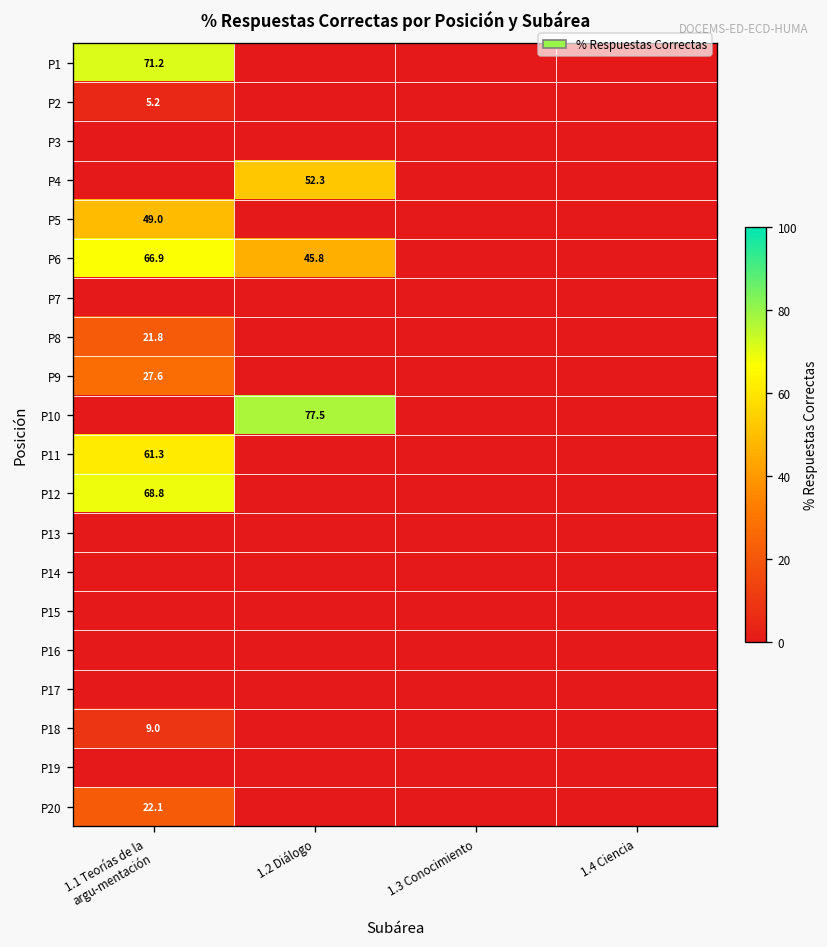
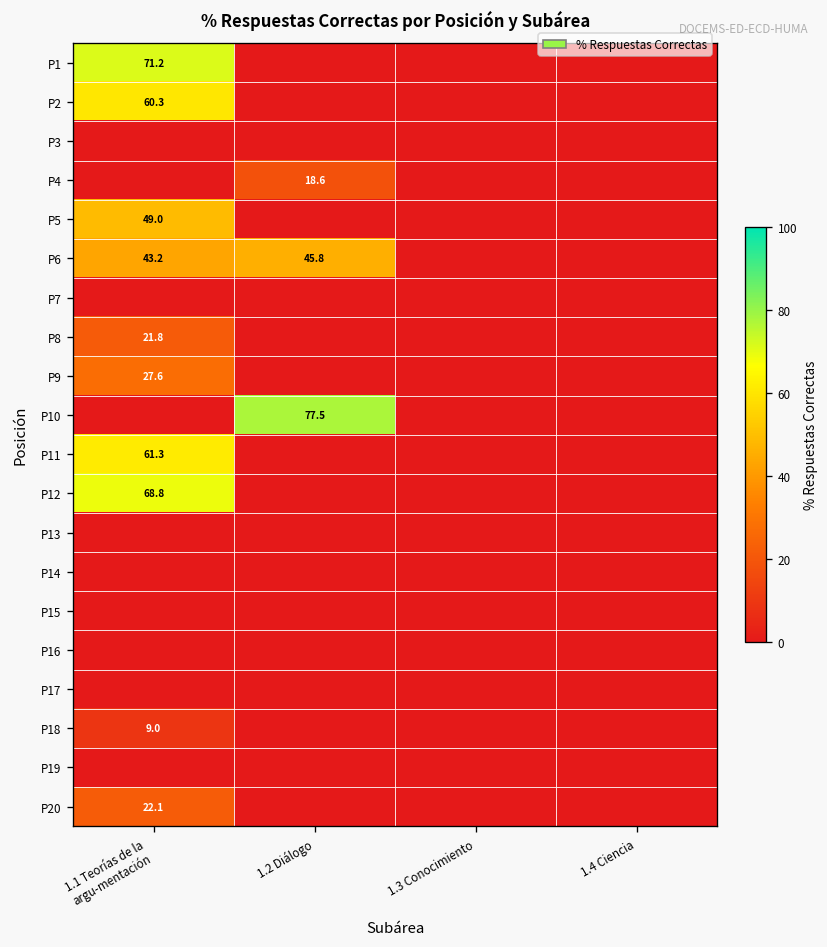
  {
    "P1": {
      "1.1 Teorías de la argu-mentación": 71.2
    },
    "P2": {
-     "1.1 Teorías de la argu-mentación": 5.2
+     "1.1 Teorías de la argu-mentación": 60.3
    },
    "P4": {
-     "1.2 Diálogo": 52.3
+     "1.2 Diálogo": 18.6
    },
    "P5": {
      "1.1 Teorías de la argu-mentación": 49.0
    },
    "P6": {
-     "1.1 Teorías de la argu-mentación": 66.9,
+     "1.1 Teorías de la argu-mentación": 43.2,
      "1.2 Diálogo": 45.8
    },
    "P8": {
      "1.1 Teorías de la argu-mentación": 21.8
    },
    "P9": {
      "1.1 Teorías de la argu-mentación": 27.6
    },
    "P10": {
      "1.2 Diálogo": 77.5
    },
    "P11": {
      "1.1 Teorías de la argu-mentación": 61.3
    },
    "P12": {
      "1.1 Teorías de la argu-mentación": 68.8
    },
    "P18": {
      "1.1 Teorías de la argu-mentación": 9.0
    },
    "P20": {
      "1.1 Teorías de la argu-mentación": 22.1
    }
  }
